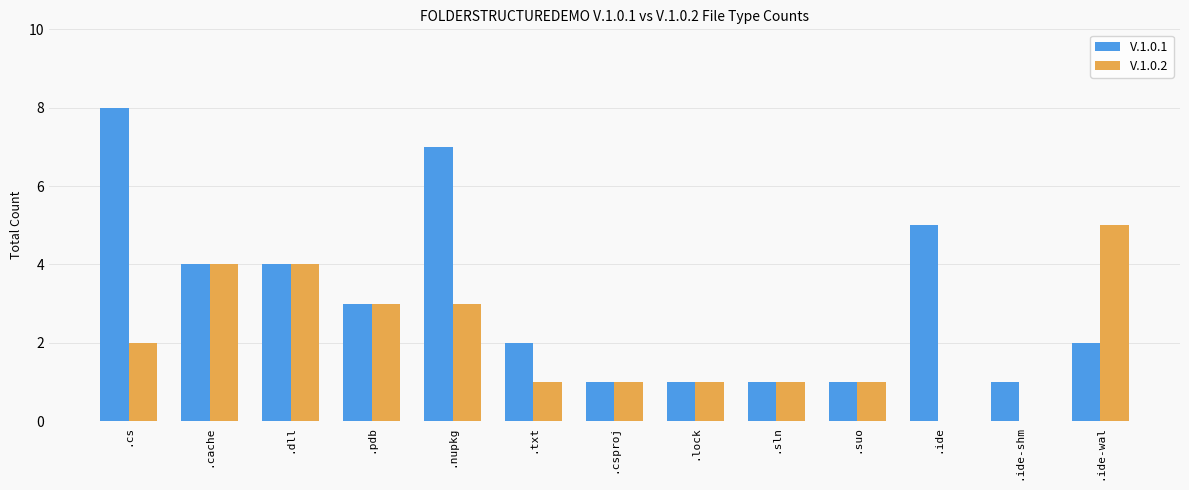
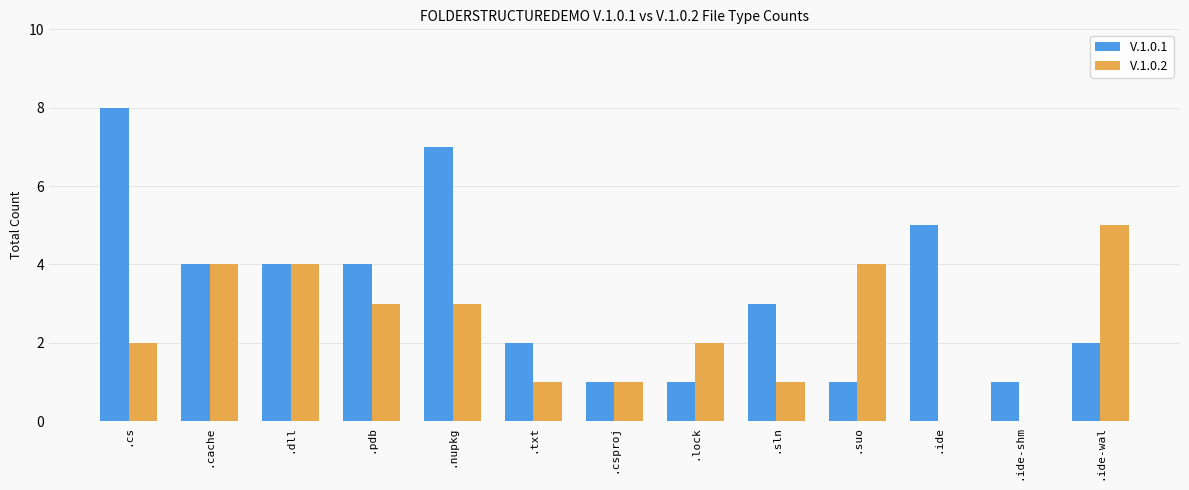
  {
    "V.1.0.1": {
      ".cs": 8,
      ".cache": 4,
      ".dll": 4,
-     ".pdb": 3,
+     ".pdb": 4,
      ".nupkg": 7,
      ".txt": 2,
      ".csproj": 1,
      ".lock": 1,
-     ".sln": 1,
+     ".sln": 3,
      ".suo": 1,
      ".ide": 5,
      ".ide-shm": 1,
      ".ide-wal": 2
    },
    "V.1.0.2": {
      ".cs": 2,
      ".cache": 4,
      ".dll": 4,
      ".pdb": 3,
      ".nupkg": 3,
      ".txt": 1,
      ".csproj": 1,
-     ".lock": 1,
+     ".lock": 2,
      ".sln": 1,
-     ".suo": 1,
+     ".suo": 4,
      ".ide": 0,
      ".ide-shm": 0,
      ".ide-wal": 5
    }
  }
